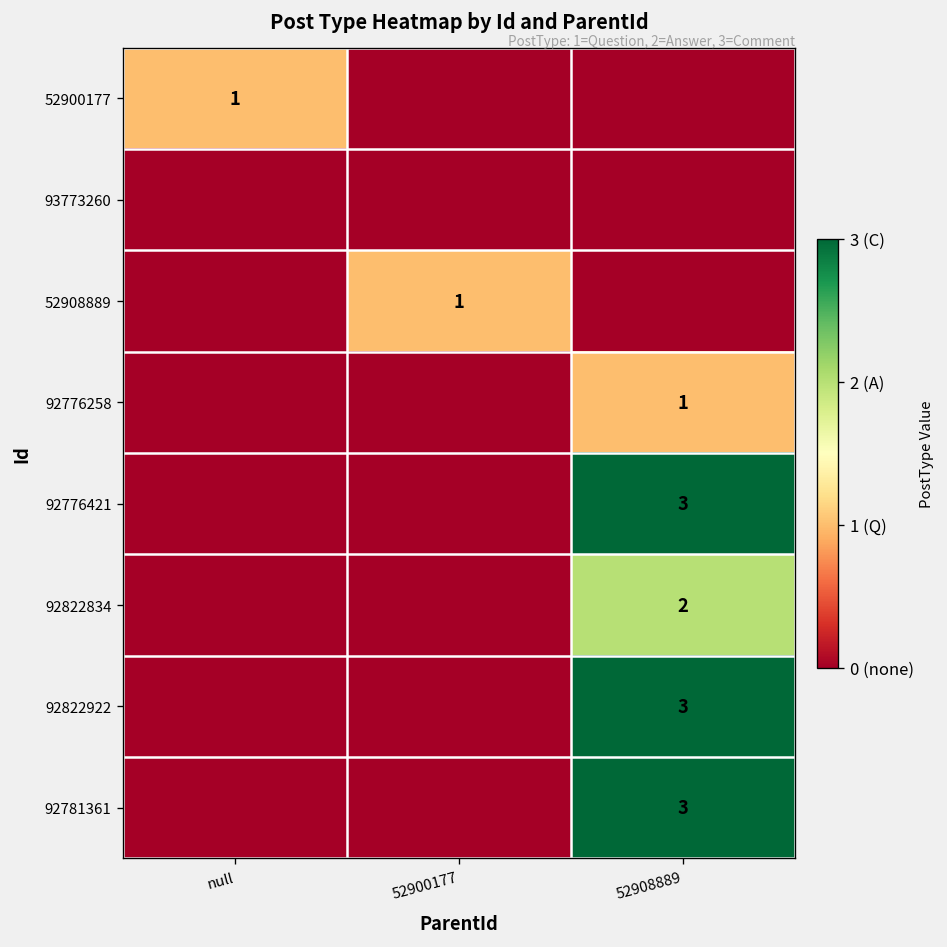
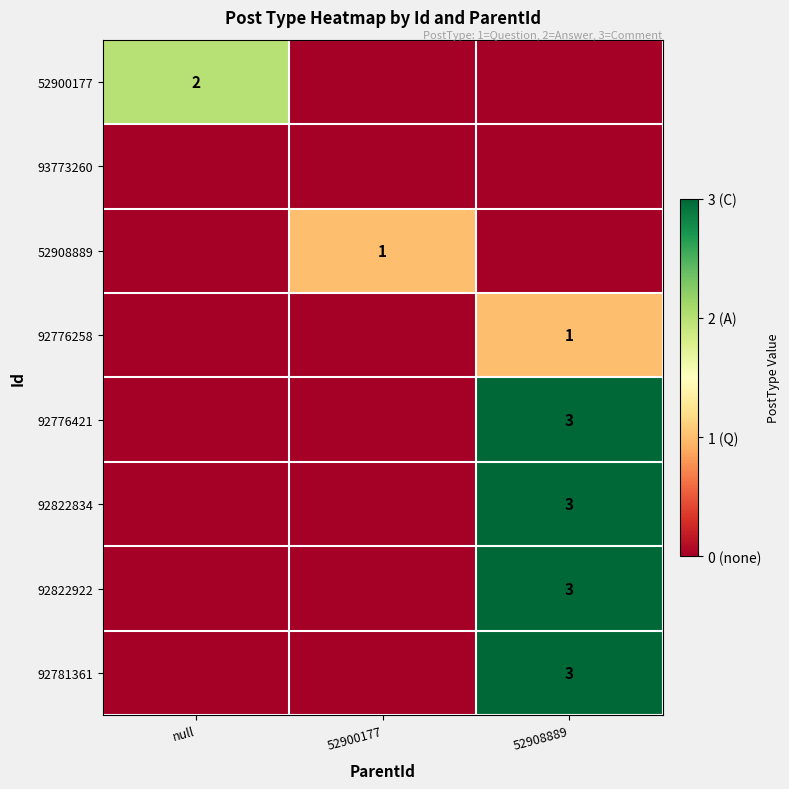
  {
    "52900177": {
-     "null": 1
+     "null": 2
    },
    "52908889": {
      "52900177": 1
    },
    "92776258": {
      "52908889": 1
    },
    "92776421": {
      "52908889": 3
    },
    "92822834": {
-     "52908889": 2
+     "52908889": 3
    },
    "92822922": {
      "52908889": 3
    },
    "92781361": {
      "52908889": 3
    }
  }
